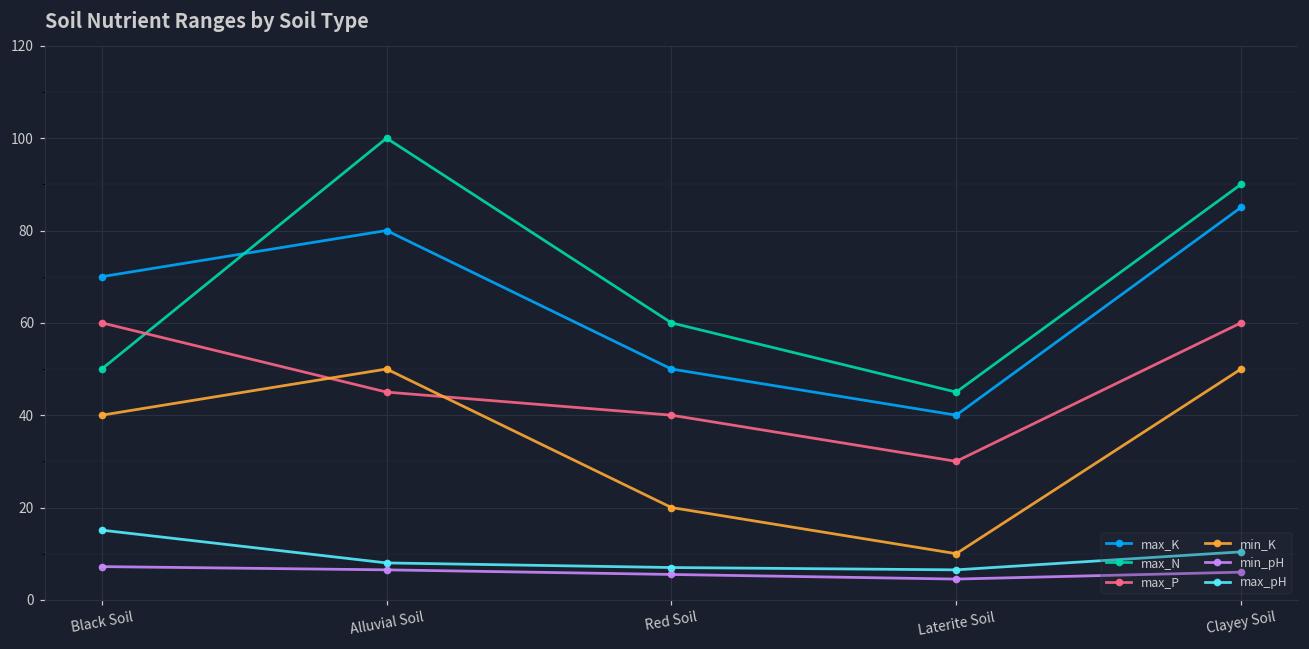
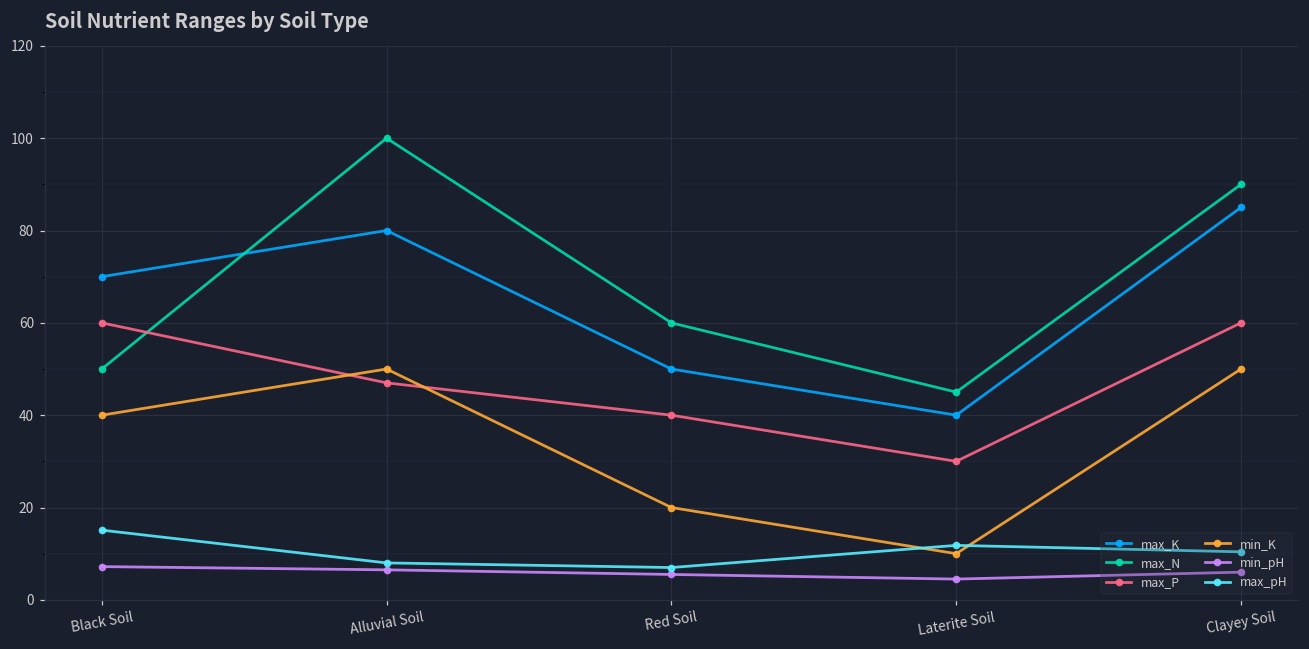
  {
    "max_K": {
      "Black Soil": 70,
      "Alluvial Soil": 80,
      "Red Soil": 50,
      "Laterite Soil": 40,
      "Clayey Soil": 85
    },
    "max_N": {
      "Black Soil": 50,
      "Alluvial Soil": 100,
      "Red Soil": 60,
      "Laterite Soil": 45,
      "Clayey Soil": 90
    },
    "max_P": {
      "Black Soil": 60,
-     "Alluvial Soil": 45,
+     "Alluvial Soil": 47,
      "Red Soil": 40,
      "Laterite Soil": 30,
      "Clayey Soil": 60
    },
    "min_K": {
      "Black Soil": 40,
      "Alluvial Soil": 50,
      "Red Soil": 20,
      "Laterite Soil": 10,
      "Clayey Soil": 50
    },
    "min_pH": {
      "Black Soil": 7,
      "Alluvial Soil": 7,
      "Red Soil": 6,
      "Laterite Soil": 5
    },
    "max_pH": {
      "Black Soil": 15,
      "Alluvial Soil": 8,
      "Red Soil": 7,
-     "Laterite Soil": 7
+     "Laterite Soil": 12
    }
  }
